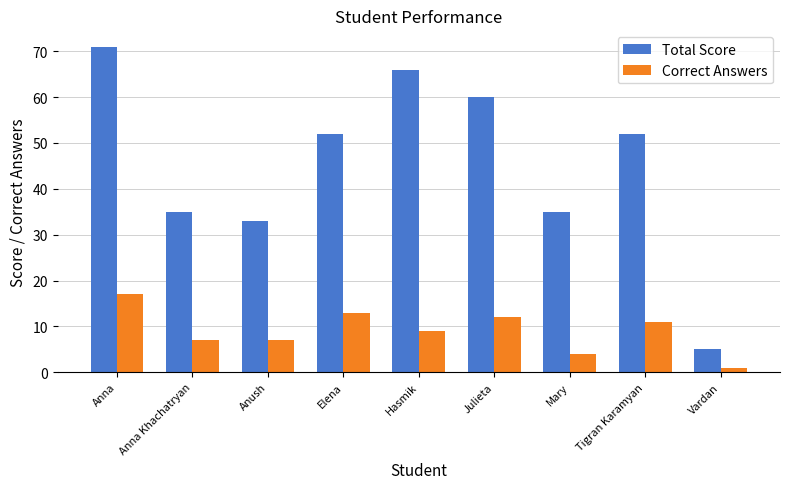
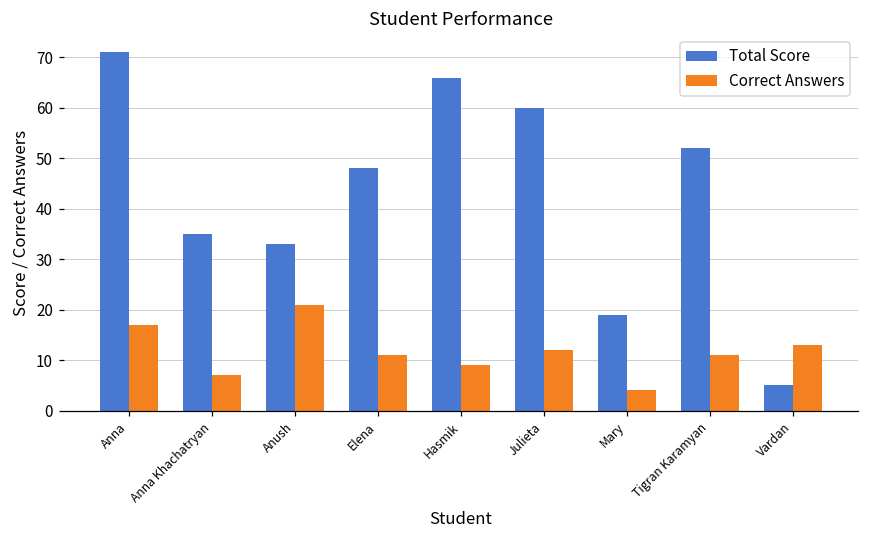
  {
    "Total Score": {
      "Anna": 71,
      "Anna Khachatryan": 35,
      "Anush": 33,
-     "Elena": 52,
+     "Elena": 48,
      "Hasmik": 66,
      "Julieta": 60,
-     "Mary": 35,
+     "Mary": 19,
      "Tigran Karamyan": 52,
      "Vardan": 5
    },
    "Correct Answers": {
      "Anna": 17,
      "Anna Khachatryan": 7,
-     "Anush": 7,
-     "Elena": 13,
+     "Anush": 21,
+     "Elena": 11,
      "Hasmik": 9,
      "Julieta": 12,
      "Mary": 4,
      "Tigran Karamyan": 11,
-     "Vardan": 1
+     "Vardan": 13
    }
  }
